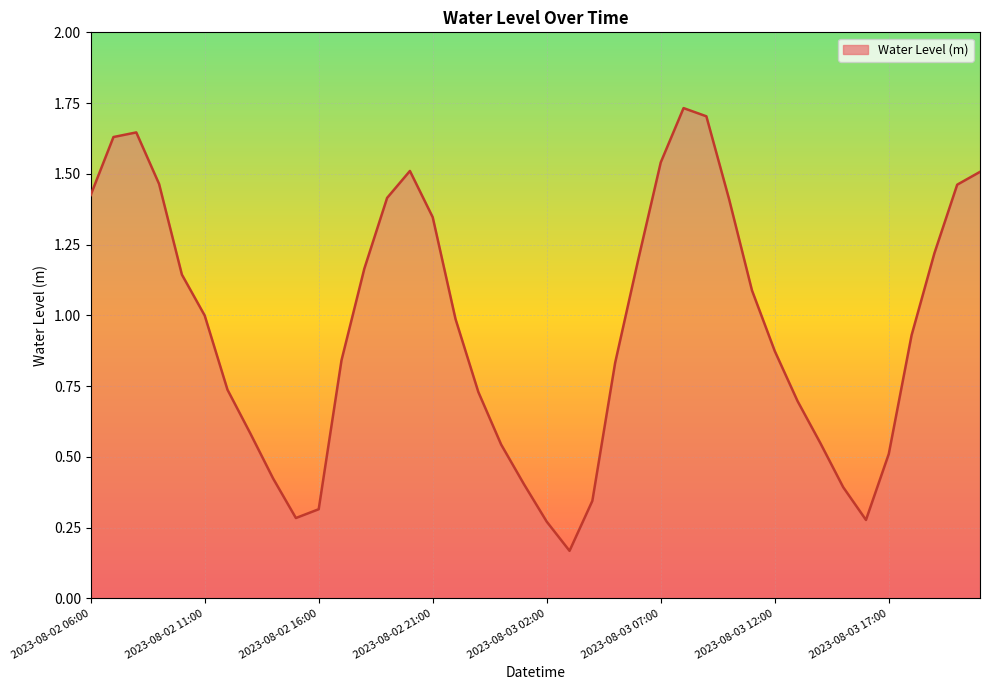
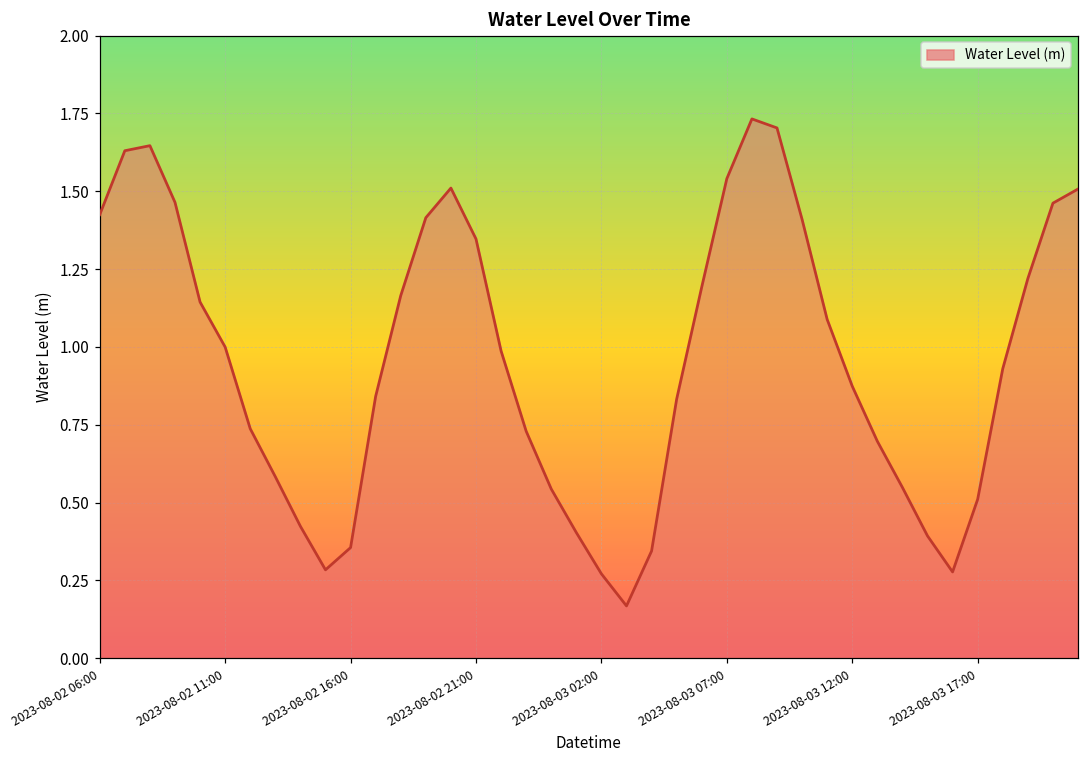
  {
    "2023-08-02 06:00": 1.42,
    "2023-08-02 11:00": 1.00,
-   "2023-08-02 16:00": 0.31,
+   "2023-08-02 16:00": 0.36,
    "2023-08-02 21:00": 1.35,
    "2023-08-03 02:00": 0.27,
    "2023-08-03 07:00": 1.54,
    "2023-08-03 12:00": 0.87,
    "2023-08-03 17:00": 0.51
  }
